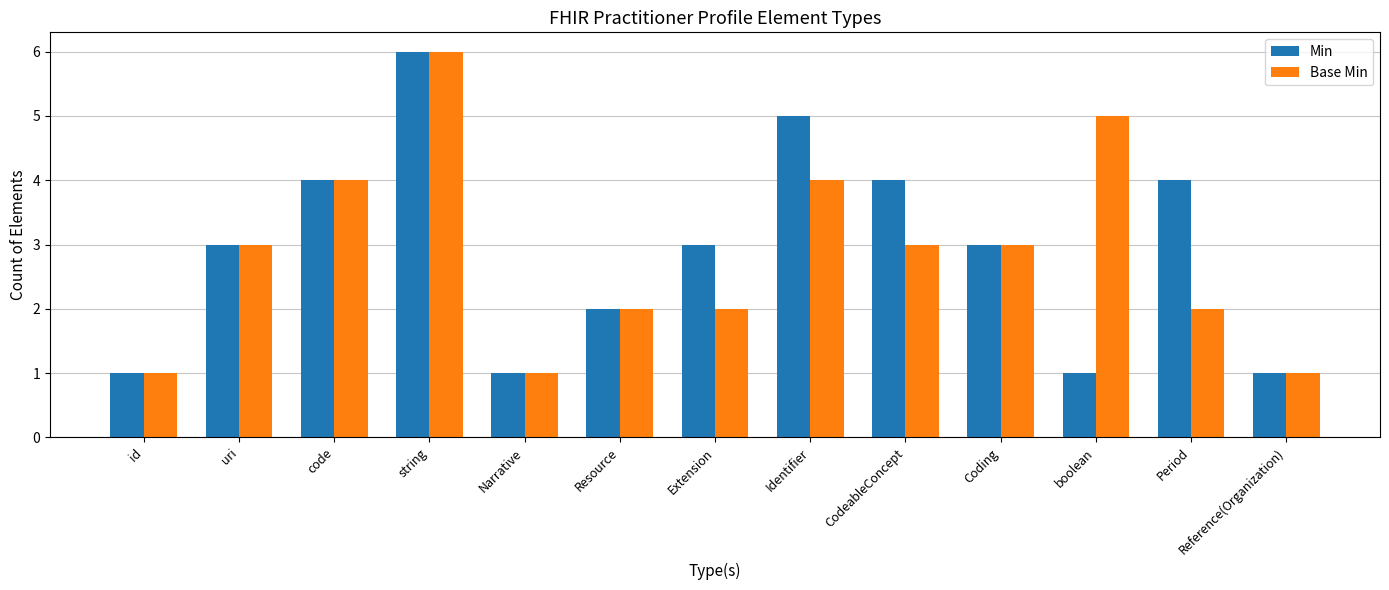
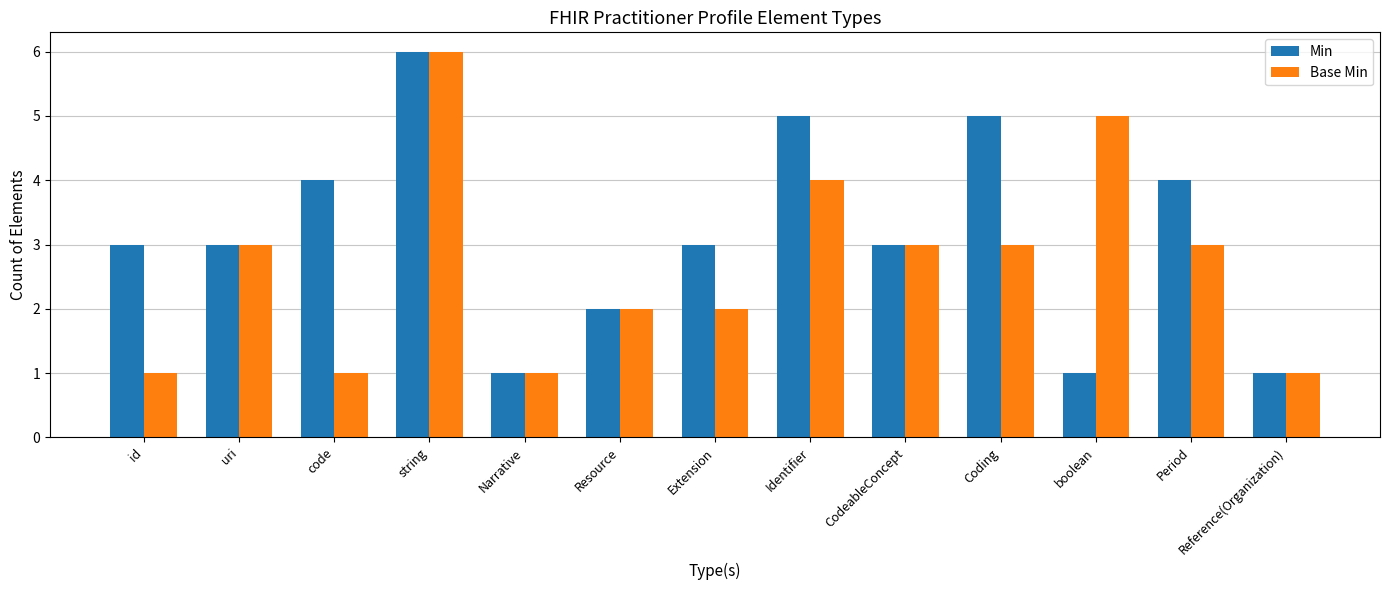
  {
    "Min": {
-     "id": 1,
+     "id": 3,
      "uri": 3,
      "code": 4,
      "string": 6,
      "Narrative": 1,
      "Resource": 2,
      "Extension": 3,
      "Identifier": 5,
-     "CodeableConcept": 4,
-     "Coding": 3,
+     "CodeableConcept": 3,
+     "Coding": 5,
      "boolean": 1,
      "Period": 4,
      "Reference(Organization)": 1
    },
    "Base Min": {
      "id": 1,
      "uri": 3,
-     "code": 4,
+     "code": 1,
      "string": 6,
      "Narrative": 1,
      "Resource": 2,
      "Extension": 2,
      "Identifier": 4,
      "CodeableConcept": 3,
      "Coding": 3,
      "boolean": 5,
-     "Period": 2,
+     "Period": 3,
      "Reference(Organization)": 1
    }
  }
